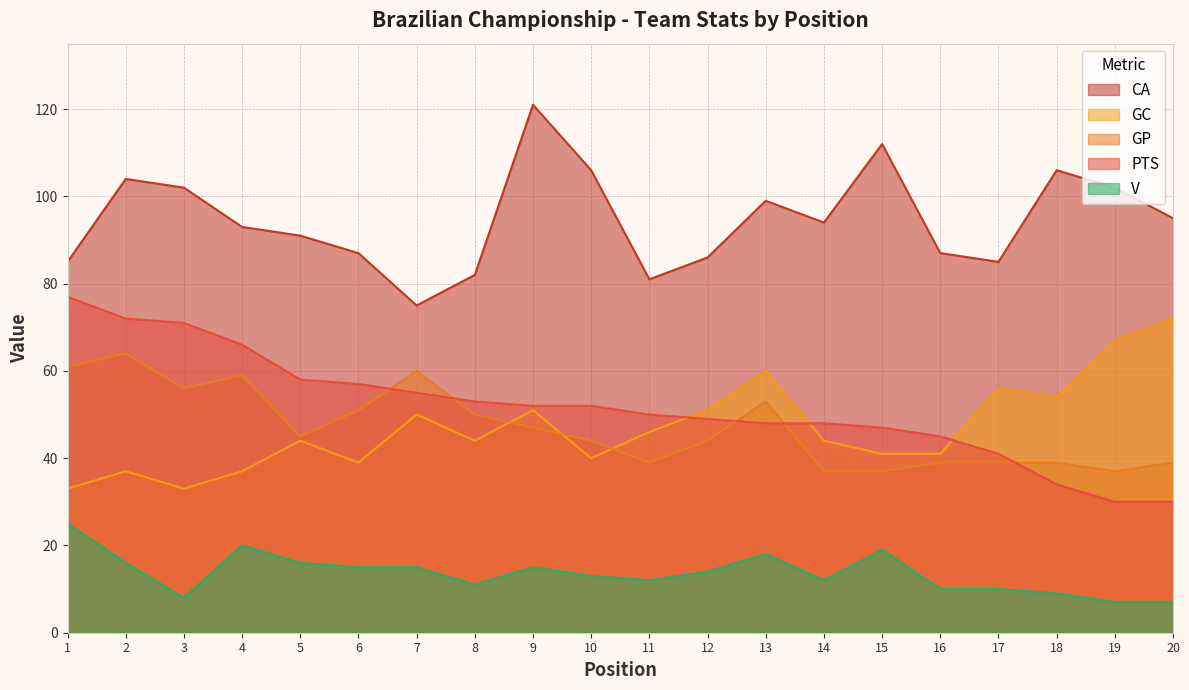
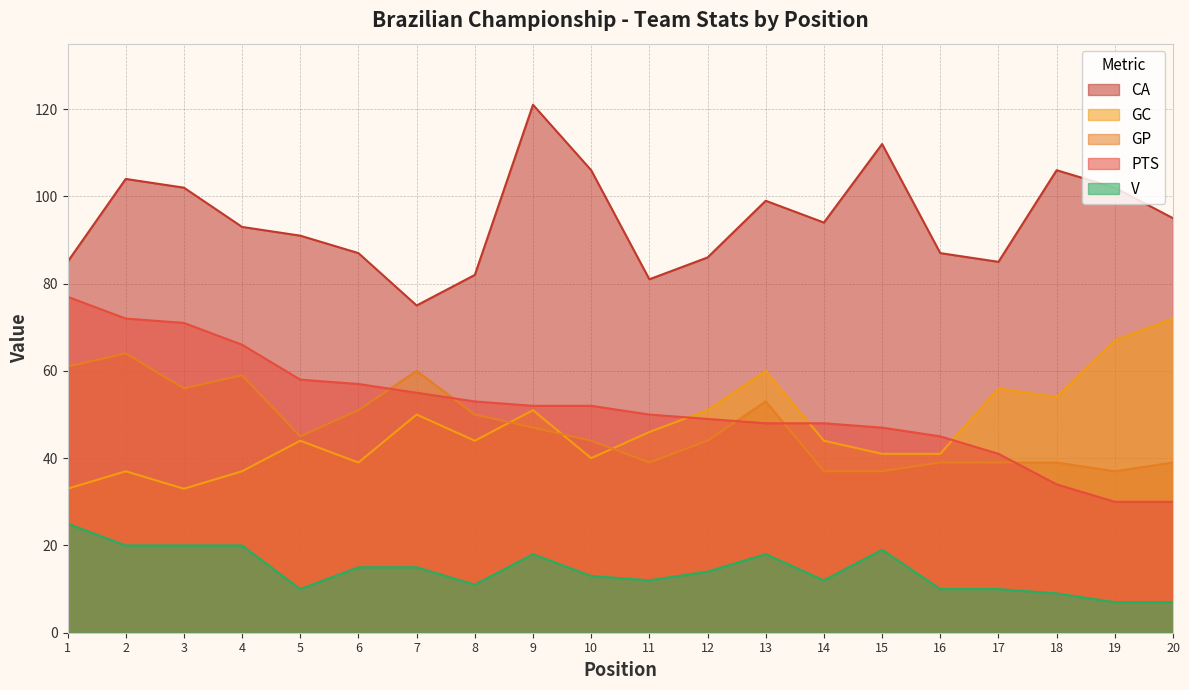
  {
    "V": {
      "1": 25,
-     "2": 16,
-     "3": 8,
+     "2": 20,
+     "3": 20,
      "4": 20,
-     "5": 16,
+     "5": 10,
      "6": 15,
      "7": 15,
      "8": 11,
-     "9": 15,
+     "9": 18,
      "10": 13,
      "11": 12,
      "12": 14,
      "13": 18,
      "14": 12,
      "15": 19,
      "16": 10,
      "17": 10,
      "18": 9,
      "19": 7,
      "20": 7
    }
  }
